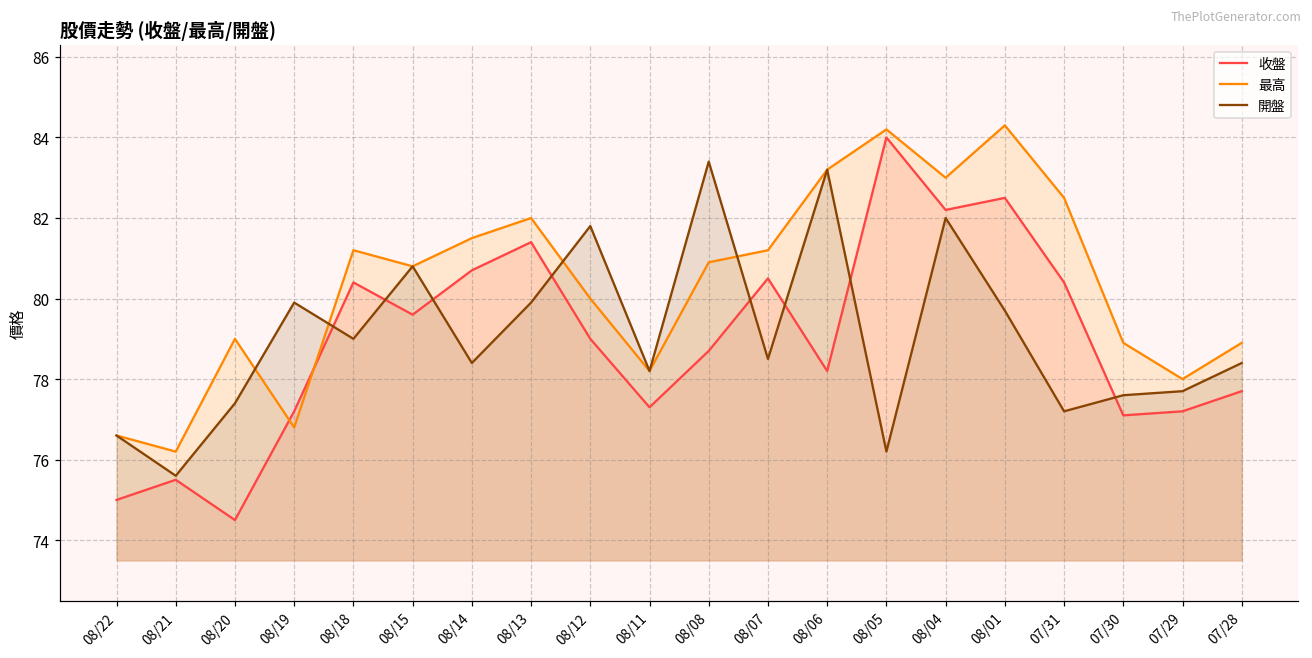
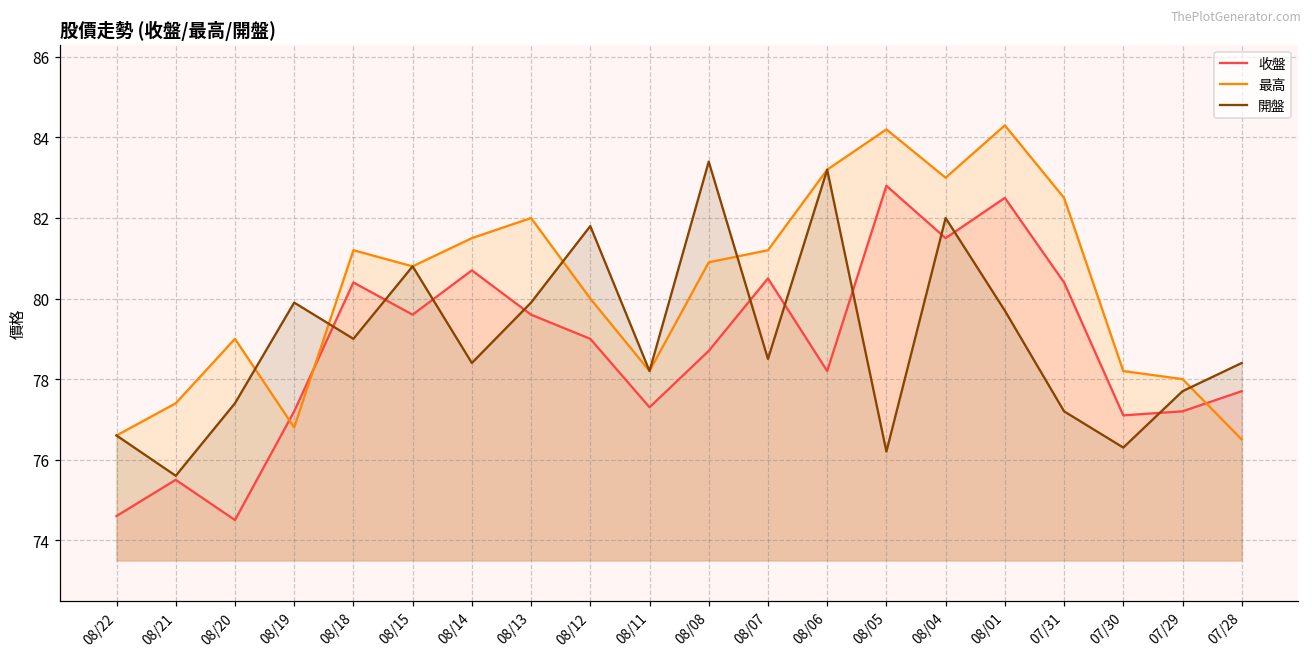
  {
    "收盤": {
-     "08/22": 75.0,
+     "08/22": 74.6,
      "08/21": 75.5,
      "08/20": 74.5,
      "08/19": 77.2,
      "08/18": 80.4,
      "08/15": 79.6,
      "08/14": 80.7,
-     "08/13": 81.4,
+     "08/13": 79.6,
      "08/12": 79.0,
      "08/11": 77.3,
      "08/08": 78.7,
      "08/07": 80.5,
      "08/06": 78.2,
-     "08/05": 84.0,
-     "08/04": 82.2,
+     "08/05": 82.8,
+     "08/04": 81.5,
      "08/01": 82.5,
      "07/31": 80.4,
      "07/30": 77.1,
      "07/29": 77.2,
      "07/28": 77.7
    },
    "最高": {
-     "08/21": 76.2,
+     "08/21": 77.4,
      "08/20": 79.0,
      "08/19": 76.8,
      "08/18": 81.2,
      "08/14": 81.5,
      "08/13": 82.0,
      "08/12": 80.0,
      "08/08": 80.9,
      "08/07": 81.2,
      "08/05": 84.2,
      "08/04": 83.0,
      "08/01": 84.3,
      "07/31": 82.5,
-     "07/30": 78.9,
+     "07/30": 78.2,
      "07/29": 78.0,
-     "07/28": 78.9
+     "07/28": 76.5
    },
    "開盤": {
      "08/21": 75.6,
      "08/20": 77.4,
      "08/19": 79.9,
      "08/18": 79.0,
      "08/14": 78.4,
      "08/13": 79.9,
      "08/12": 81.8,
      "08/08": 83.4,
      "08/07": 78.5,
      "08/05": 76.2,
      "08/04": 82.0,
      "08/01": 79.7,
      "07/31": 77.2,
-     "07/30": 77.6,
+     "07/30": 76.3,
      "07/29": 77.7,
      "07/28": 78.4
    }
  }
